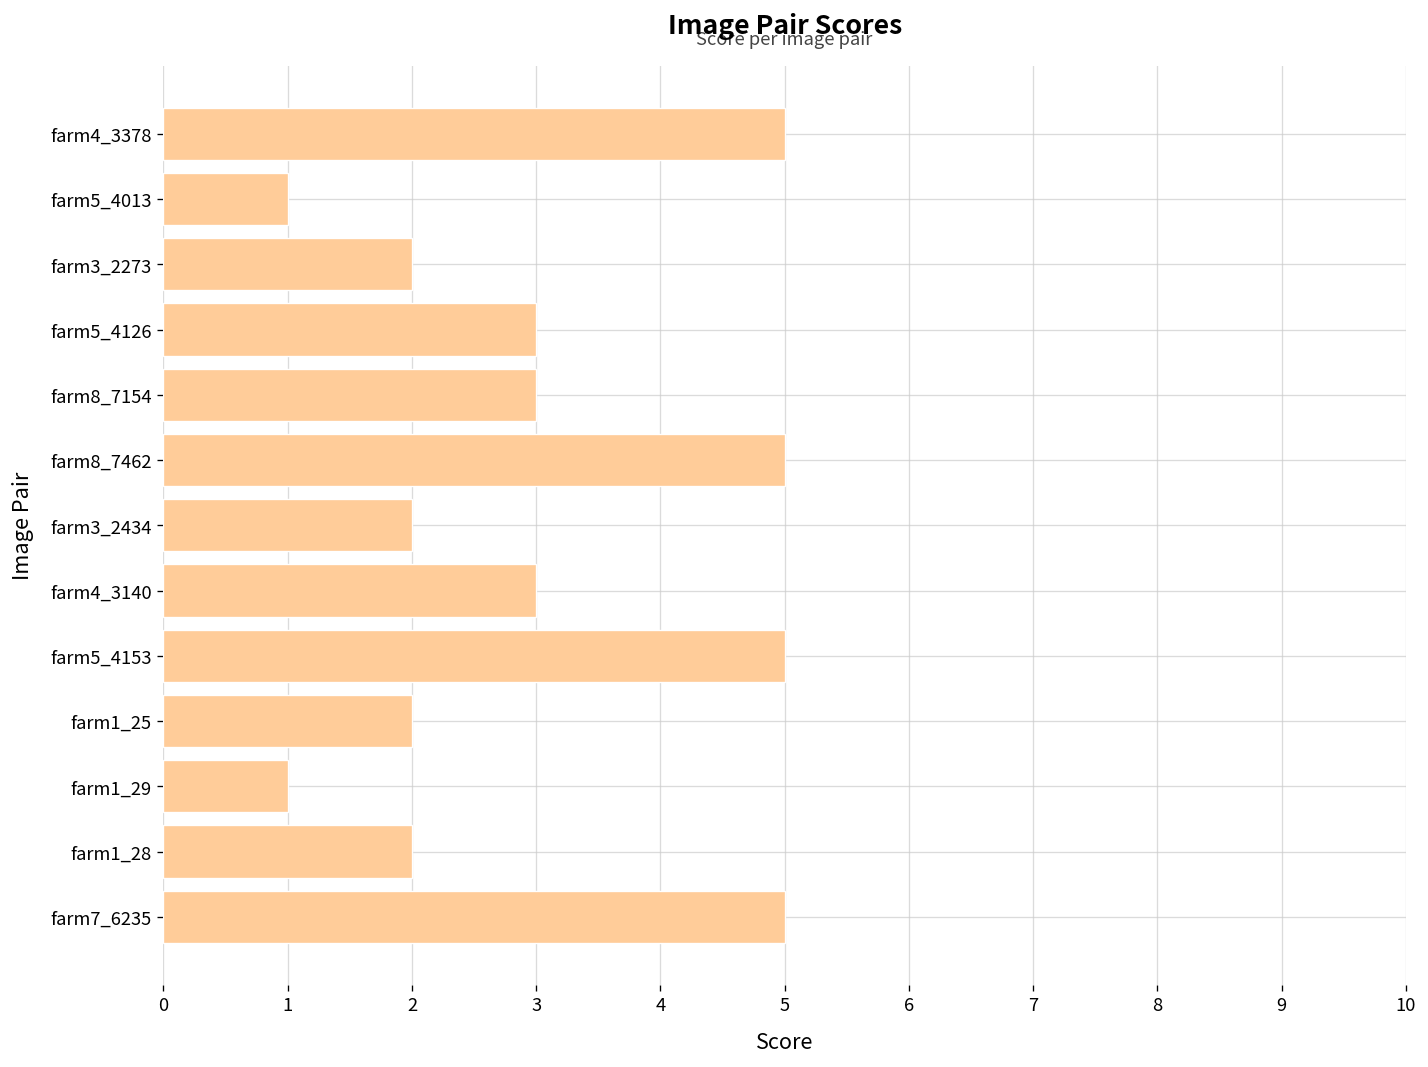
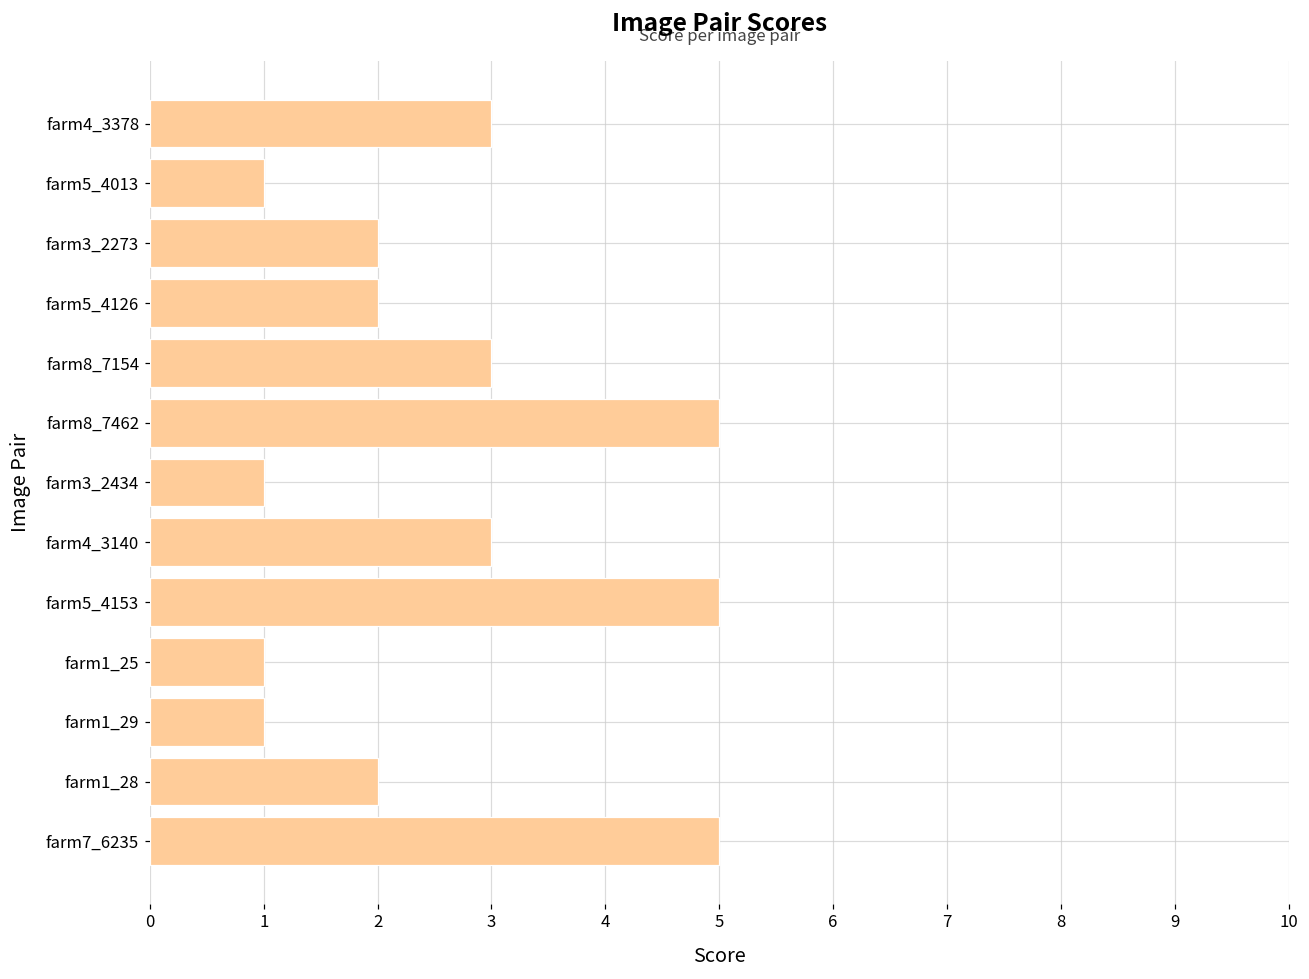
  {
-   "farm4_3378": 5,
+   "farm4_3378": 3,
    "farm5_4013": 1,
    "farm3_2273": 2,
-   "farm5_4126": 3,
+   "farm5_4126": 2,
    "farm8_7154": 3,
    "farm8_7462": 5,
-   "farm3_2434": 2,
+   "farm3_2434": 1,
    "farm4_3140": 3,
    "farm5_4153": 5,
-   "farm1_25": 2,
+   "farm1_25": 1,
    "farm1_29": 1,
    "farm1_28": 2,
    "farm7_6235": 5
  }
